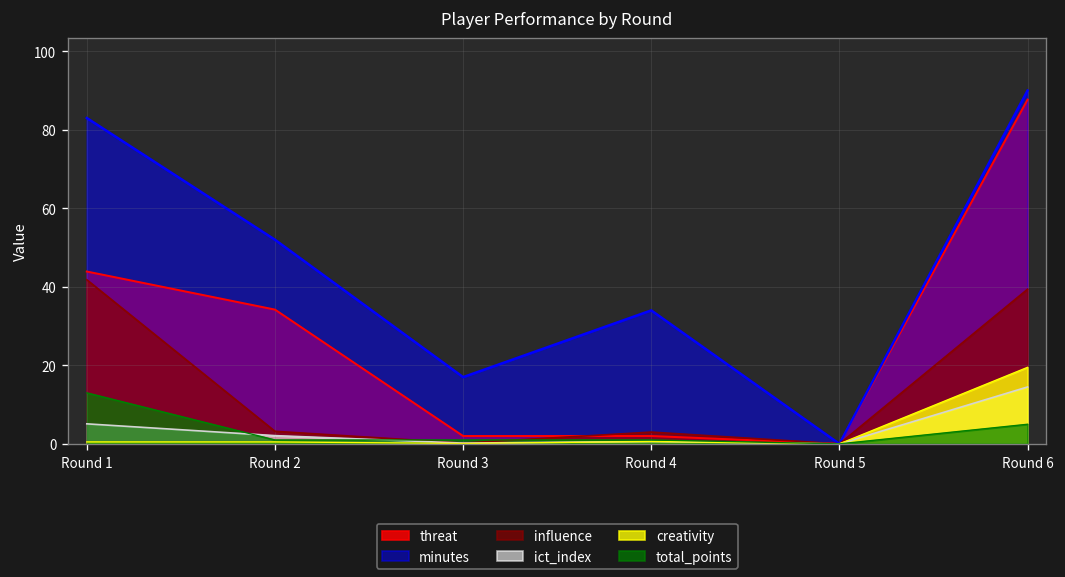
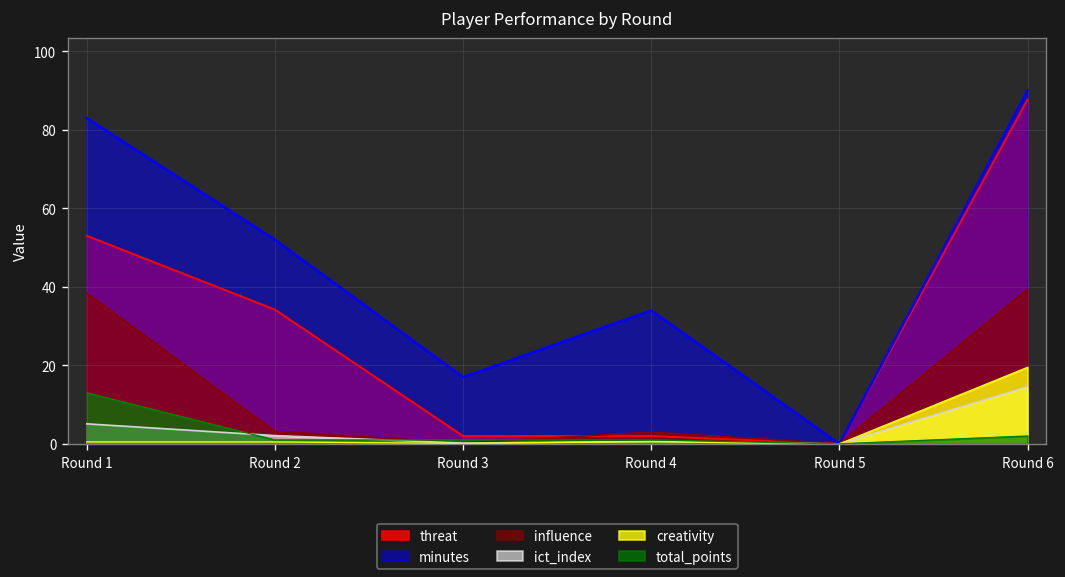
  {
    "threat": {
-     "Round 1": 44,
+     "Round 1": 53,
      "Round 2": 34,
      "Round 3": 2,
      "Round 4": 2,
      "Round 6": 88
    },
    "minutes": {
      "Round 1": 83,
      "Round 2": 52,
      "Round 3": 17,
      "Round 4": 34,
      "Round 6": 90
    },
    "influence": {
-     "Round 1": 42,
+     "Round 1": 38,
      "Round 2": 3,
      "Round 4": 3,
      "Round 6": 39
    },
    "ict_index": {
      "Round 1": 5,
      "Round 2": 2,
      "Round 6": 15
    },
    "creativity": {
      "Round 1": 1,
      "Round 6": 20
    },
    "total_points": {
      "Round 1": 13,
      "Round 3": 1,
-     "Round 6": 5
+     "Round 6": 2
    }
  }
